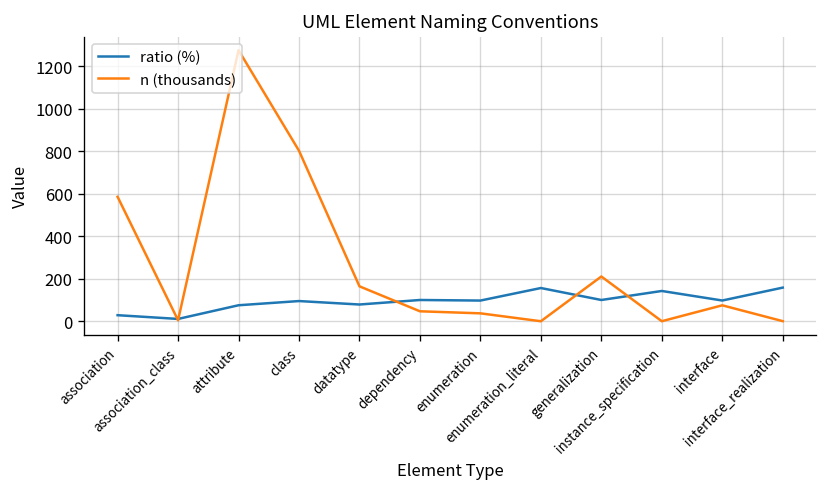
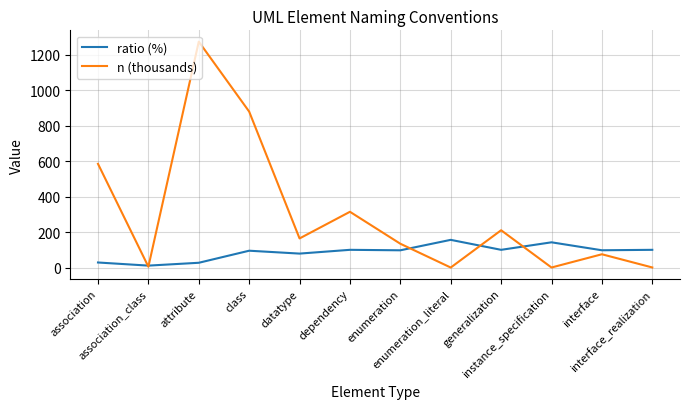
  {
    "ratio (%)": {
      "association": 30,
-     "attribute": 80,
+     "attribute": 30,
      "class": 100,
      "datatype": 80,
      "dependency": 100,
      "enumeration": 100,
      "enumeration_literal": 160,
      "generalization": 100,
      "instance_specification": 140,
      "interface": 100,
-     "interface_realization": 160
+     "interface_realization": 100
    },
    "n (thousands)": {
      "association": 590,
-     "class": 800,
+     "class": 880,
      "datatype": 160,
-     "dependency": 50,
-     "enumeration": 40,
+     "dependency": 310,
+     "enumeration": 130,
      "enumeration_literal": 0,
      "generalization": 210,
      "instance_specification": 0,
      "interface": 70,
      "interface_realization": 0
    }
  }
